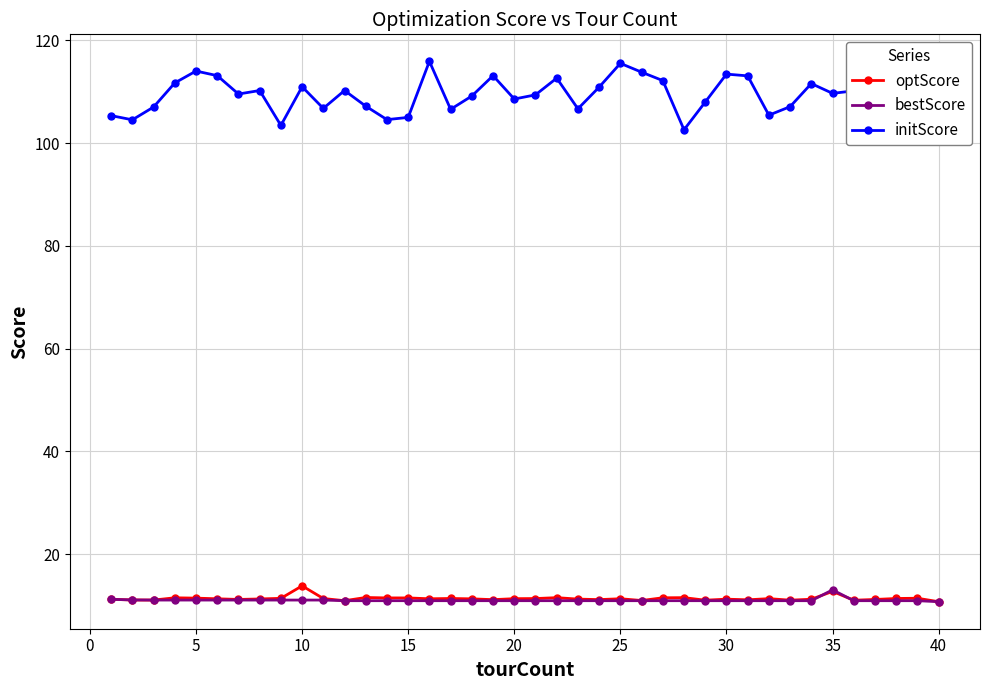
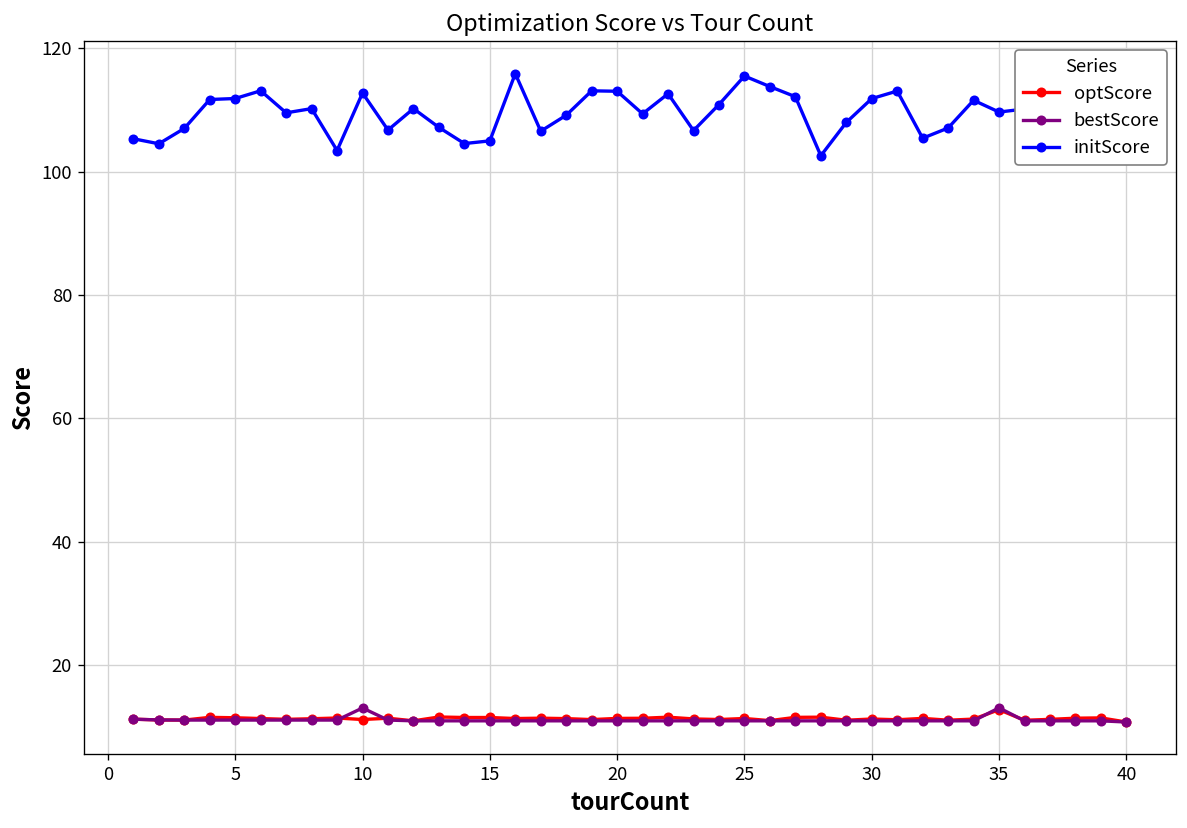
  {
    "optScore": {
-     "10": 14,
+     "10": 11,
      "15": 11
    },
    "bestScore": {
-     "10": 11,
+     "10": 13,
      "15": 11
    },
    "initScore": {
-     "5": 114,
-     "10": 111,
+     "5": 112,
+     "10": 113,
      "15": 105,
-     "20": 109,
+     "20": 113,
      "25": 116,
-     "30": 113,
+     "30": 112,
      "35": 110
    }
  }
